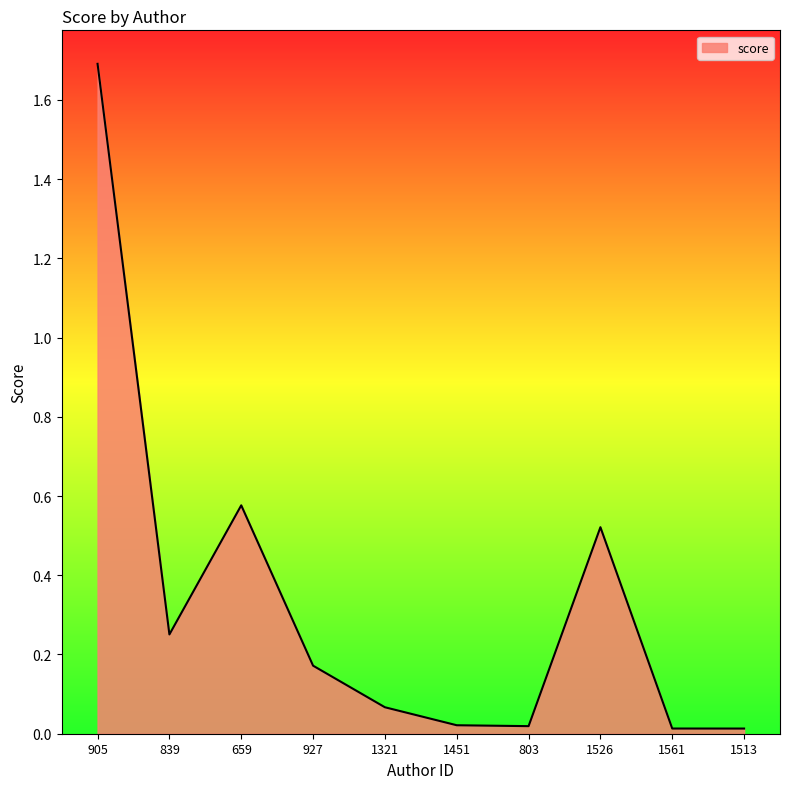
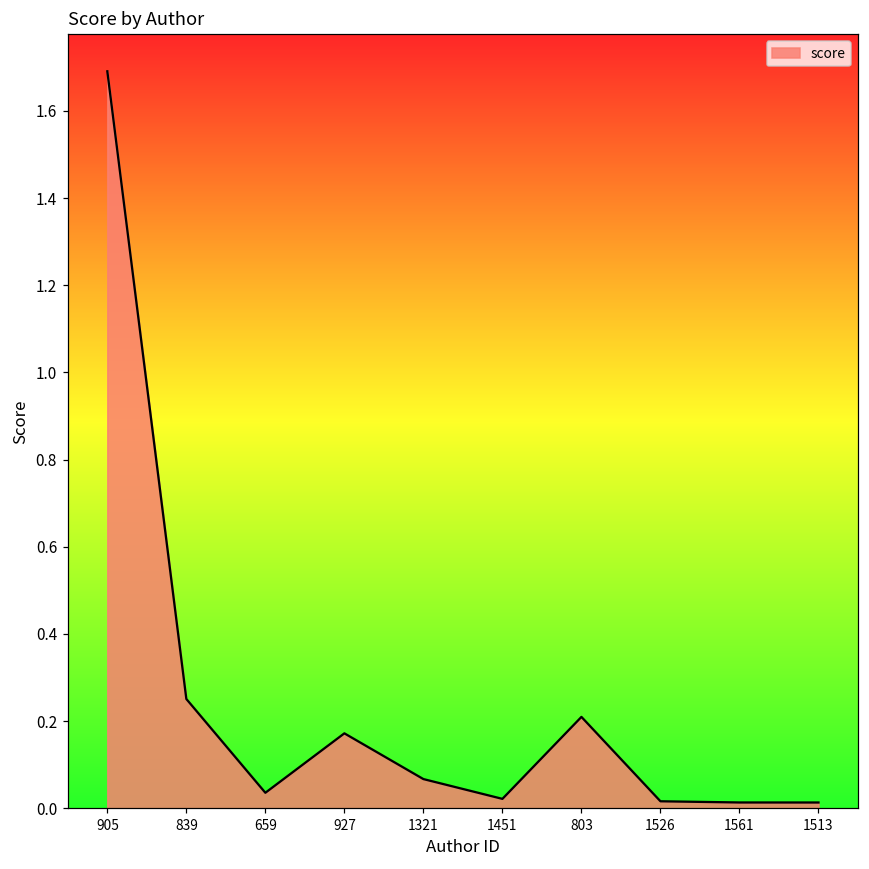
  {
    "905": 1.69,
    "839": 0.25,
-   "659": 0.58,
+   "659": 0.04,
    "927": 0.17,
    "1321": 0.07,
    "1451": 0.02,
-   "803": 0.02,
-   "1526": 0.52,
+   "803": 0.21,
+   "1526": 0.02,
    "1561": 0.01,
    "1513": 0.01
  }
